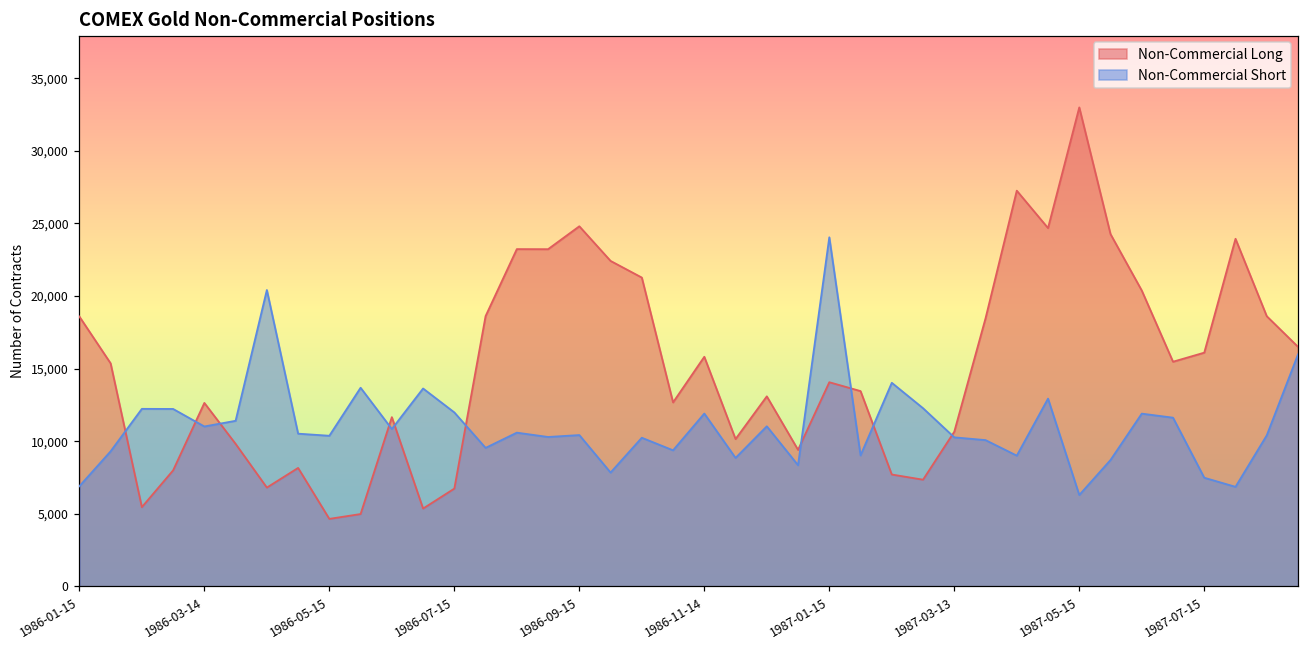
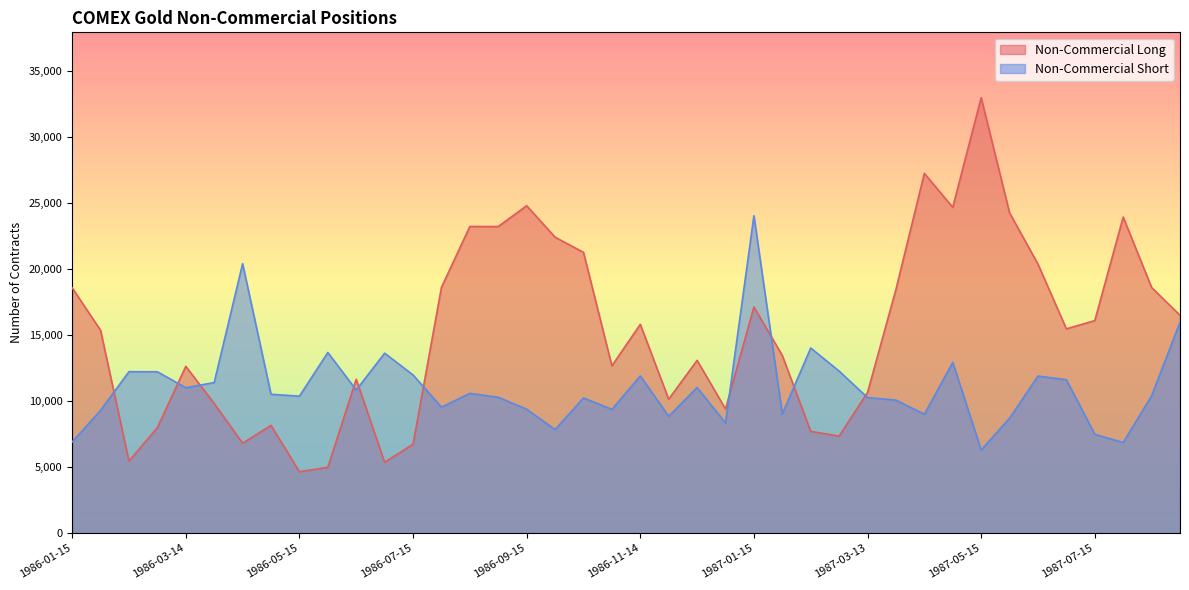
  {
    "Non-Commercial Long": {
      "1986-01-15": "18,600",
      "1986-03-14": "12,600",
      "1986-05-15": "4,600",
      "1986-07-15": "6,700",
      "1986-09-15": "24,800",
      "1986-11-14": "15,800",
-     "1987-01-15": "14,100",
+     "1987-01-15": "17,100",
      "1987-03-13": "10,700",
      "1987-05-15": "33,000",
      "1987-07-15": "16,100"
    },
    "Non-Commercial Short": {
      "1986-01-15": "6,900",
      "1986-03-14": "11,000",
      "1986-05-15": "10,400",
      "1986-07-15": "12,000",
-     "1986-09-15": "10,400",
+     "1986-09-15": "9,400",
      "1986-11-14": "11,900",
      "1987-01-15": "24,000",
      "1987-03-13": "10,300",
      "1987-05-15": "6,300",
      "1987-07-15": "7,500"
    }
  }
